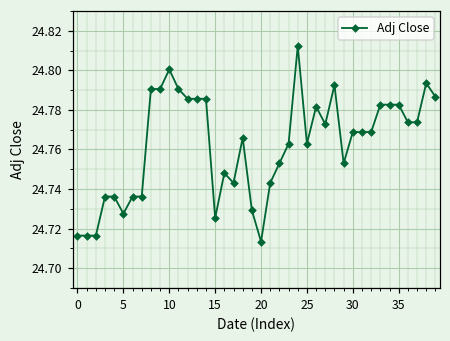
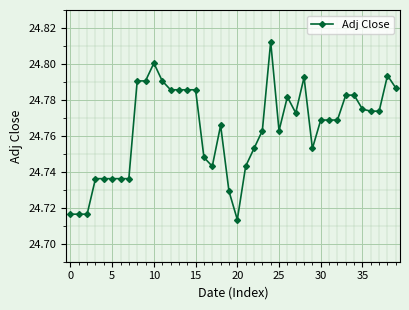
  {
    "0": 24.716,
-   "5": 24.728,
+   "5": 24.736,
    "10": 24.800,
-   "15": 24.725,
+   "15": 24.786,
    "20": 24.713,
    "25": 24.763,
    "30": 24.769,
-   "35": 24.783
+   "35": 24.775
  }
